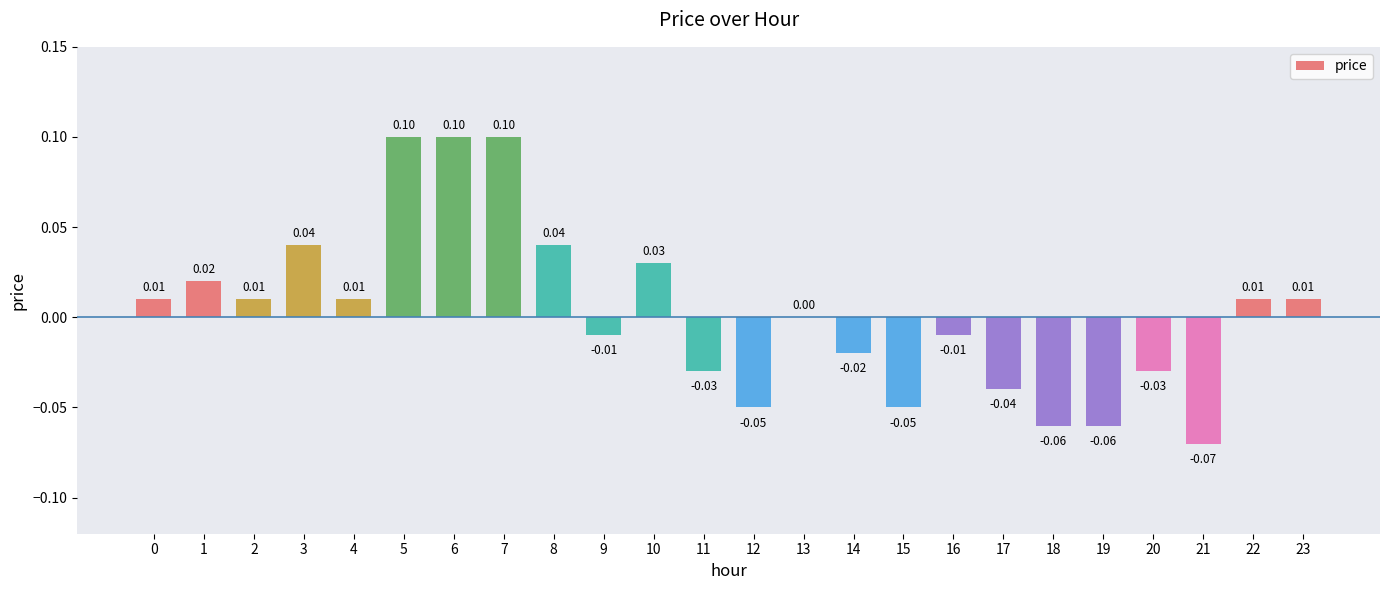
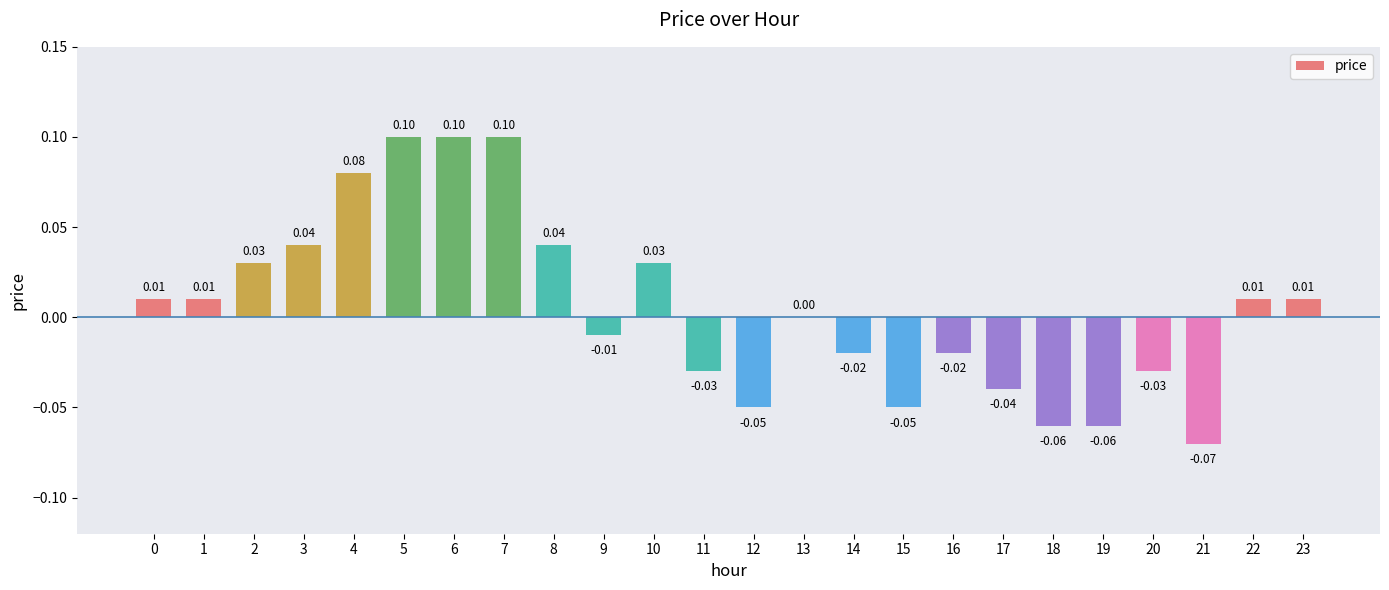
  {
    "0": 0.01,
-   "1": 0.02,
-   "2": 0.01,
+   "1": 0.01,
+   "2": 0.03,
    "3": 0.04,
-   "4": 0.01,
+   "4": 0.08,
    "5": 0.10,
    "6": 0.10,
    "7": 0.10,
    "8": 0.04,
    "9": -0.01,
    "10": 0.03,
    "11": -0.03,
    "12": -0.05,
    "13": 0.00,
    "14": -0.02,
    "15": -0.05,
-   "16": -0.01,
+   "16": -0.02,
    "17": -0.04,
    "18": -0.06,
    "19": -0.06,
    "20": -0.03,
    "21": -0.07,
    "22": 0.01,
    "23": 0.01
  }
